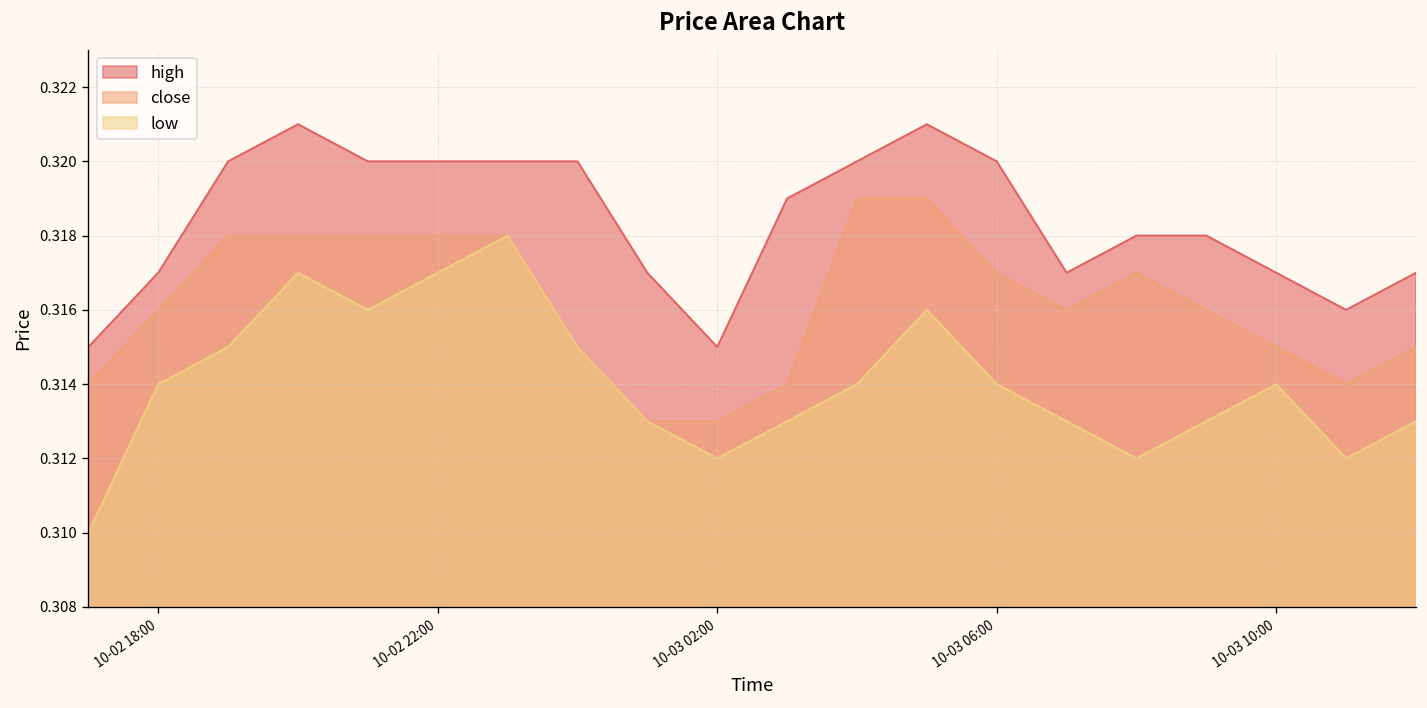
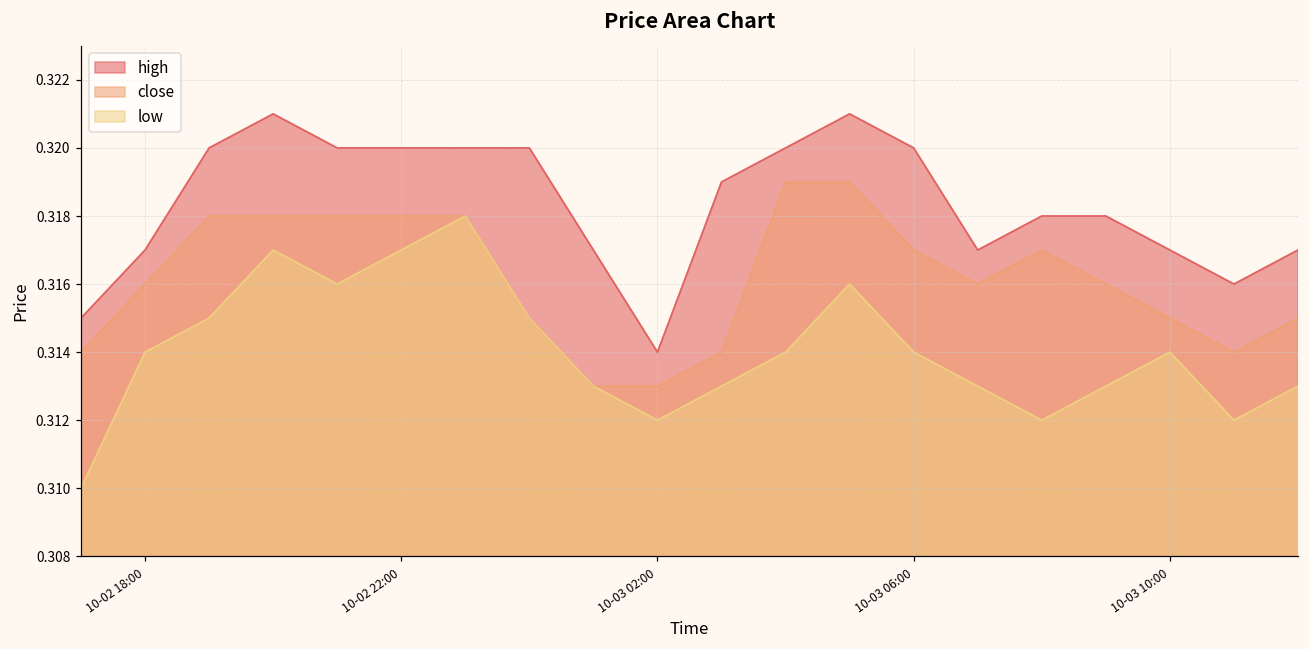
  {
    "high": {
      "10-02 18:00": 0.317,
      "10-02 22:00": 0.320,
-     "10-03 02:00": 0.315,
+     "10-03 02:00": 0.314,
      "10-03 06:00": 0.320,
      "10-03 10:00": 0.317
    }
  }
